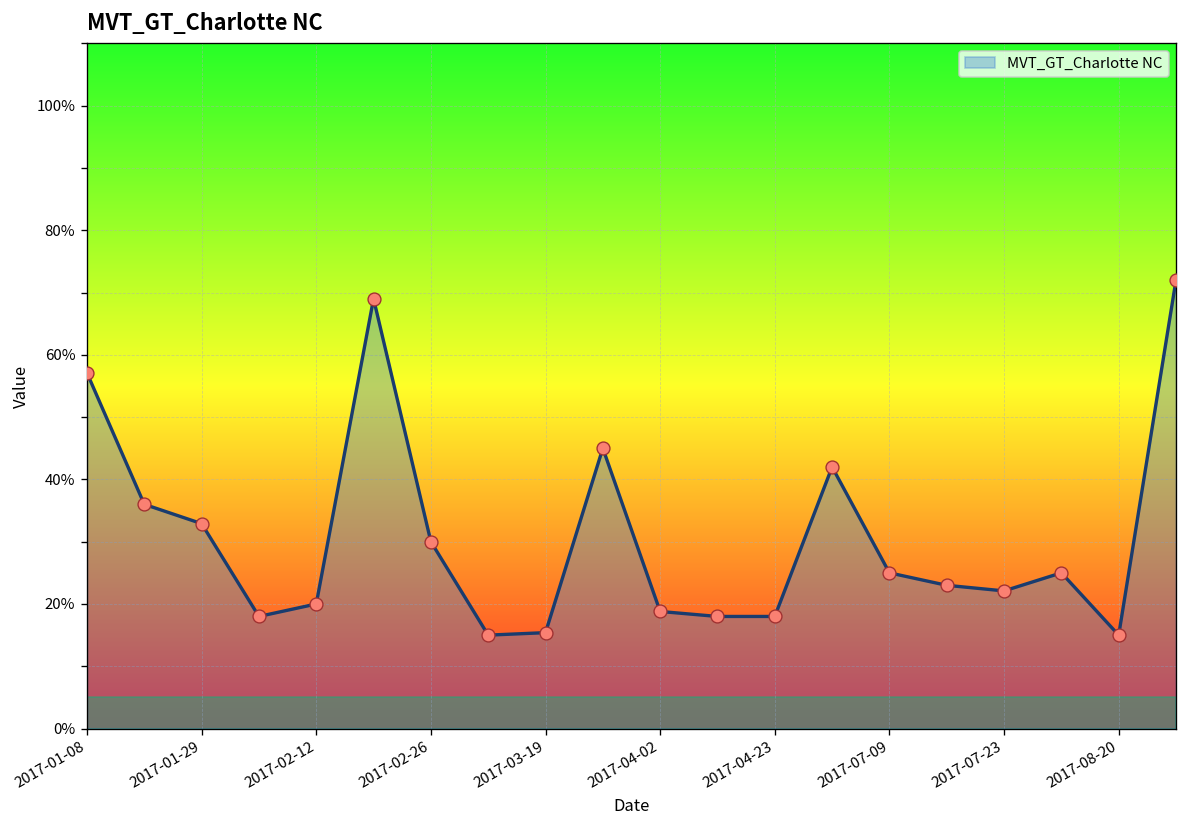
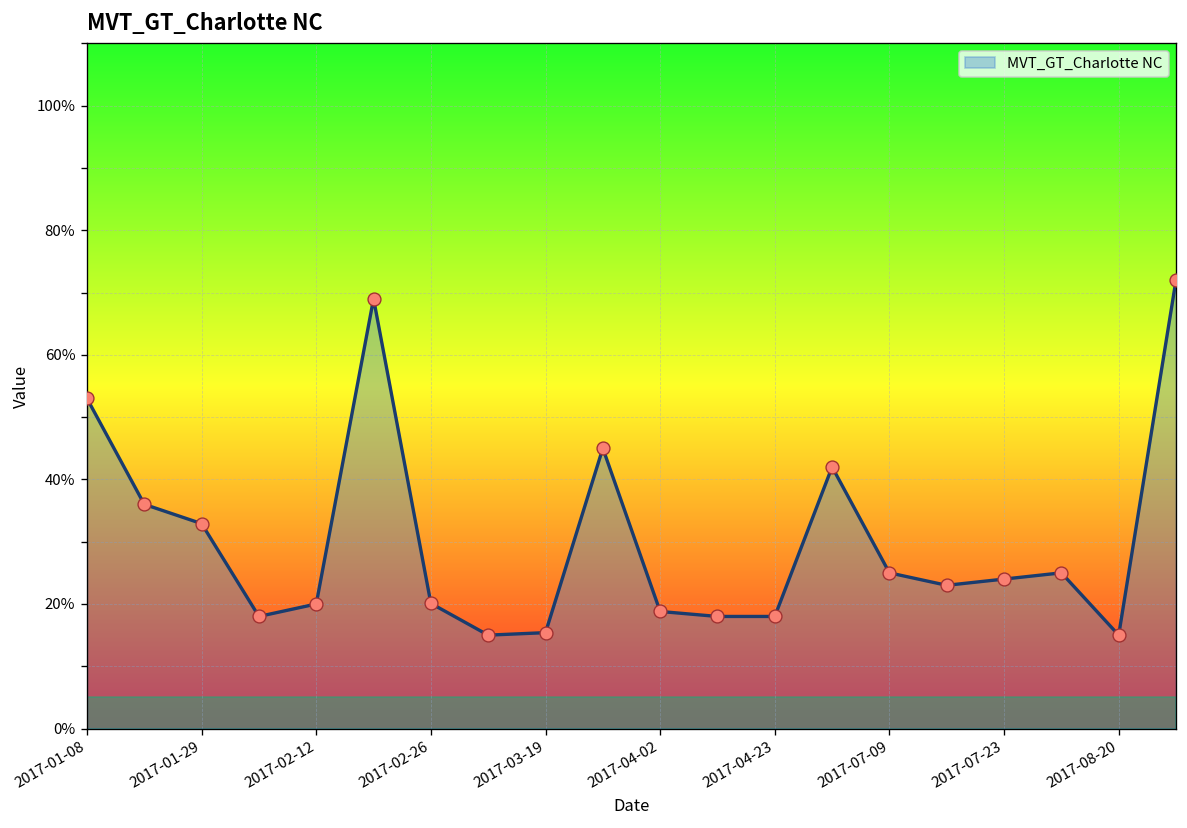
  {
-   "2017-01-08": "57%",
+   "2017-01-08": "53%",
    "2017-01-29": "33%",
    "2017-02-12": "20%",
-   "2017-02-26": "30%",
+   "2017-02-26": "20%",
    "2017-03-19": "15%",
    "2017-04-02": "19%",
    "2017-04-23": "18%",
    "2017-07-09": "25%",
-   "2017-07-23": "22%",
+   "2017-07-23": "24%",
    "2017-08-20": "15%"
  }
